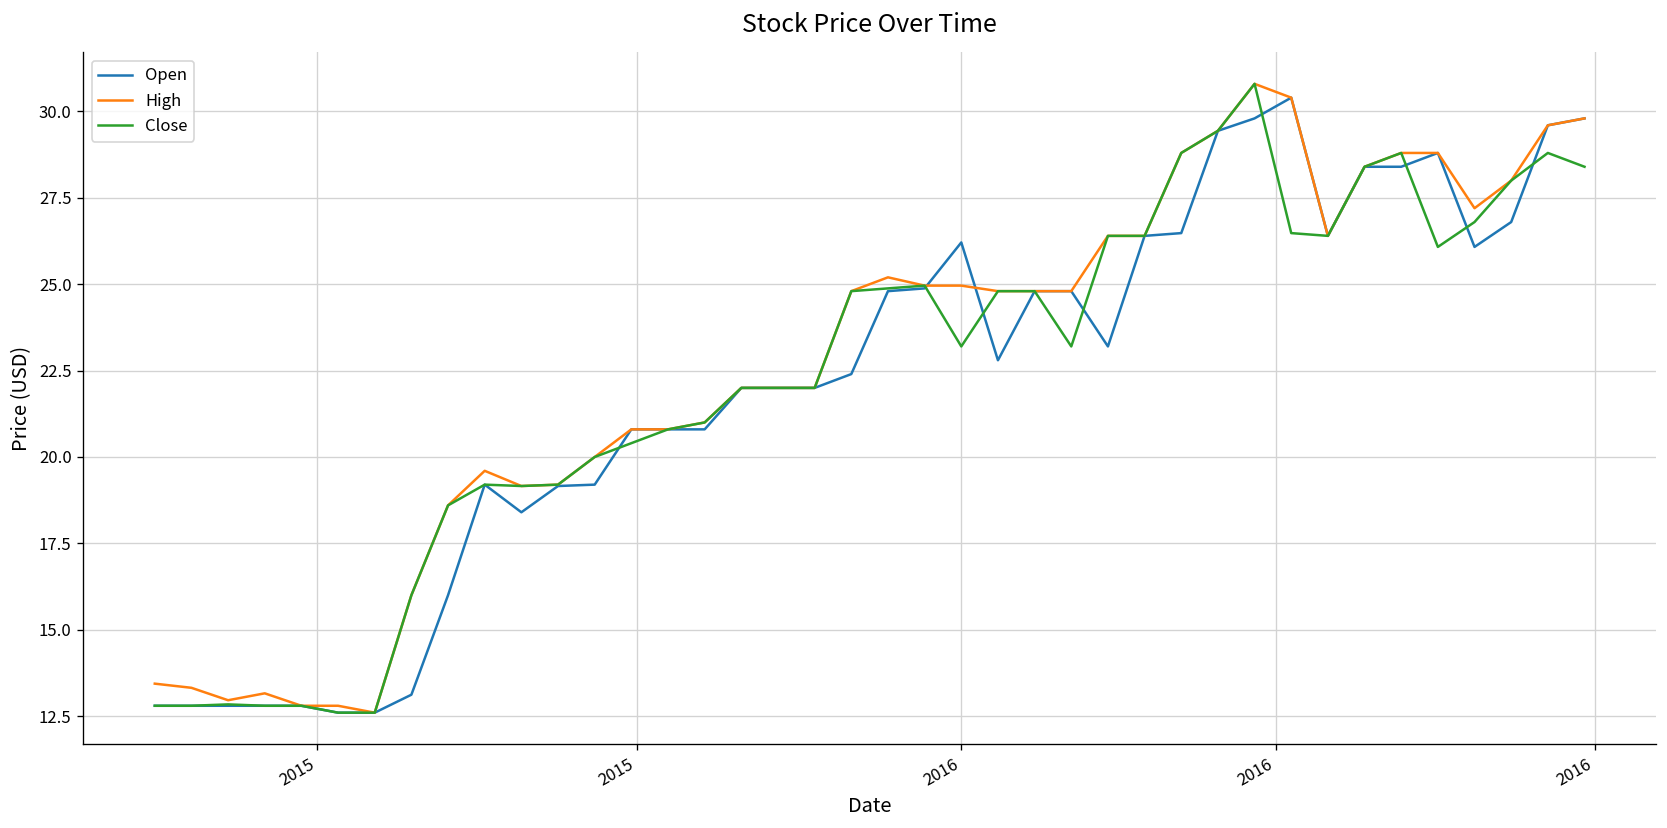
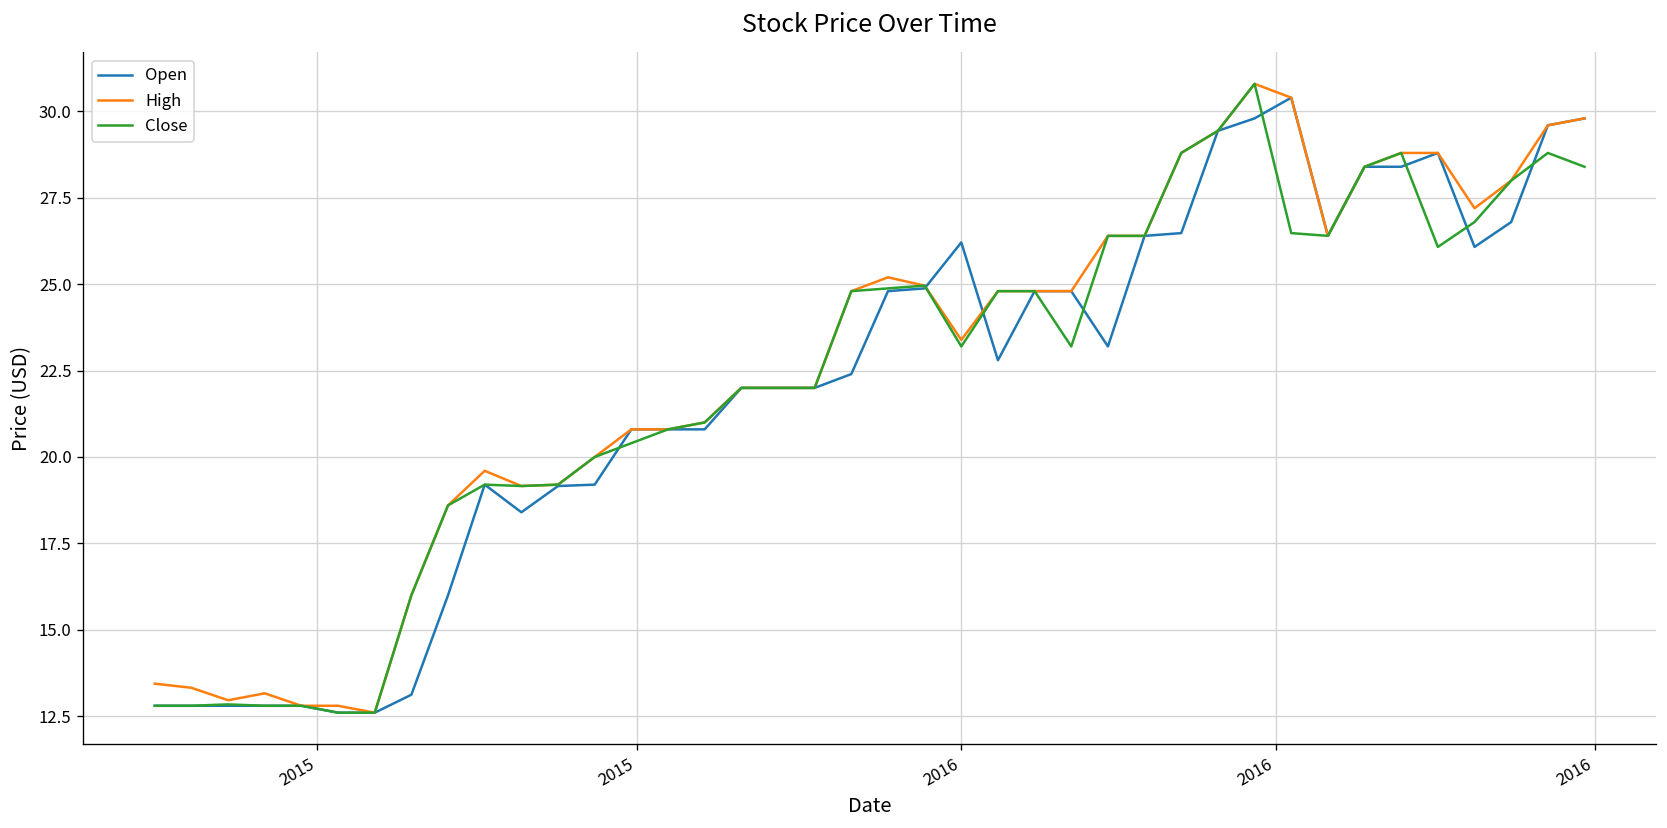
  {
    "Open": {
      "2016": 26.2
    },
    "High": {
-     "2016": 25.0
+     "2016": 23.4
    },
    "Close": {
      "2016": 23.2
    }
  }
